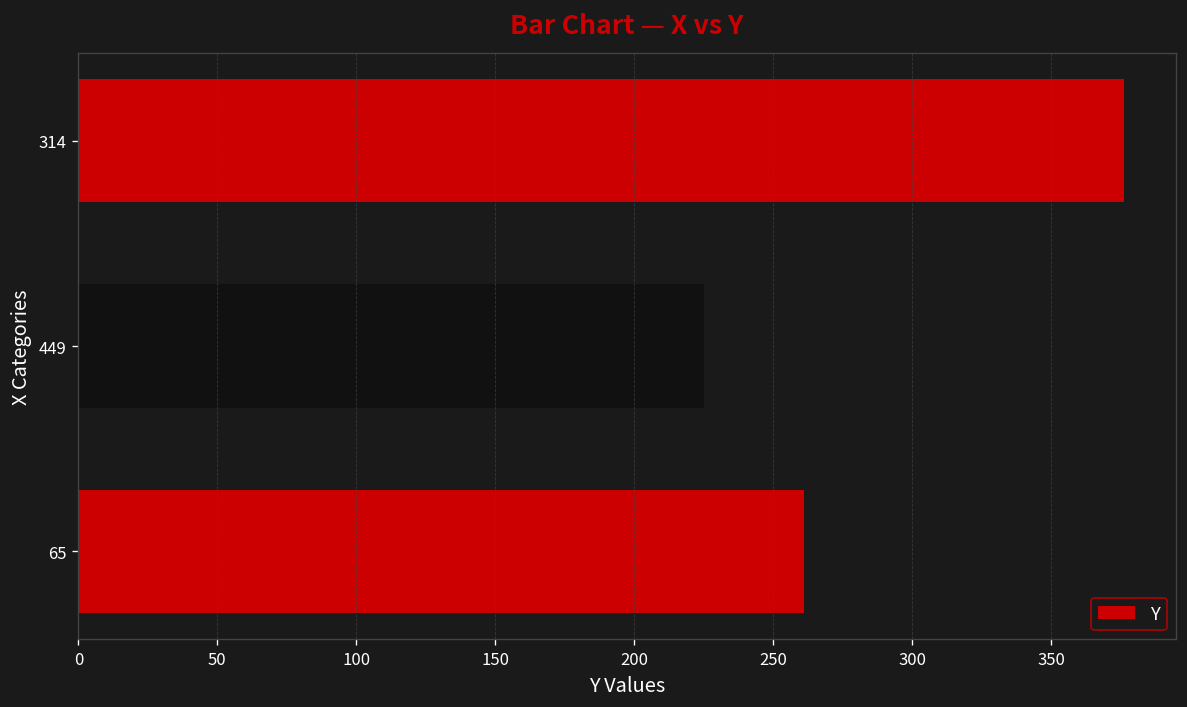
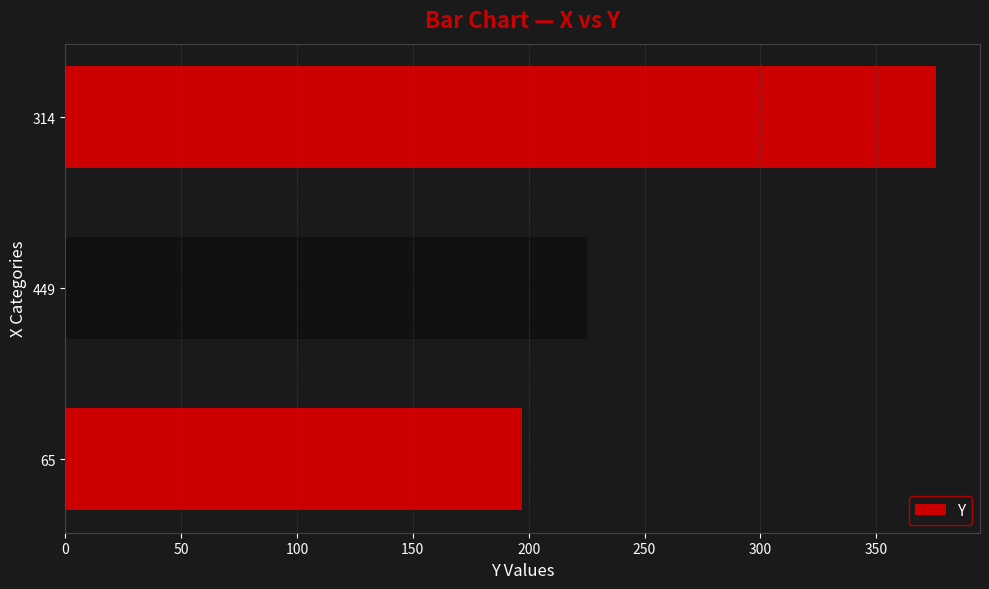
  {
    "314": 376,
    "449": 225,
-   "65": 261
+   "65": 197
  }
